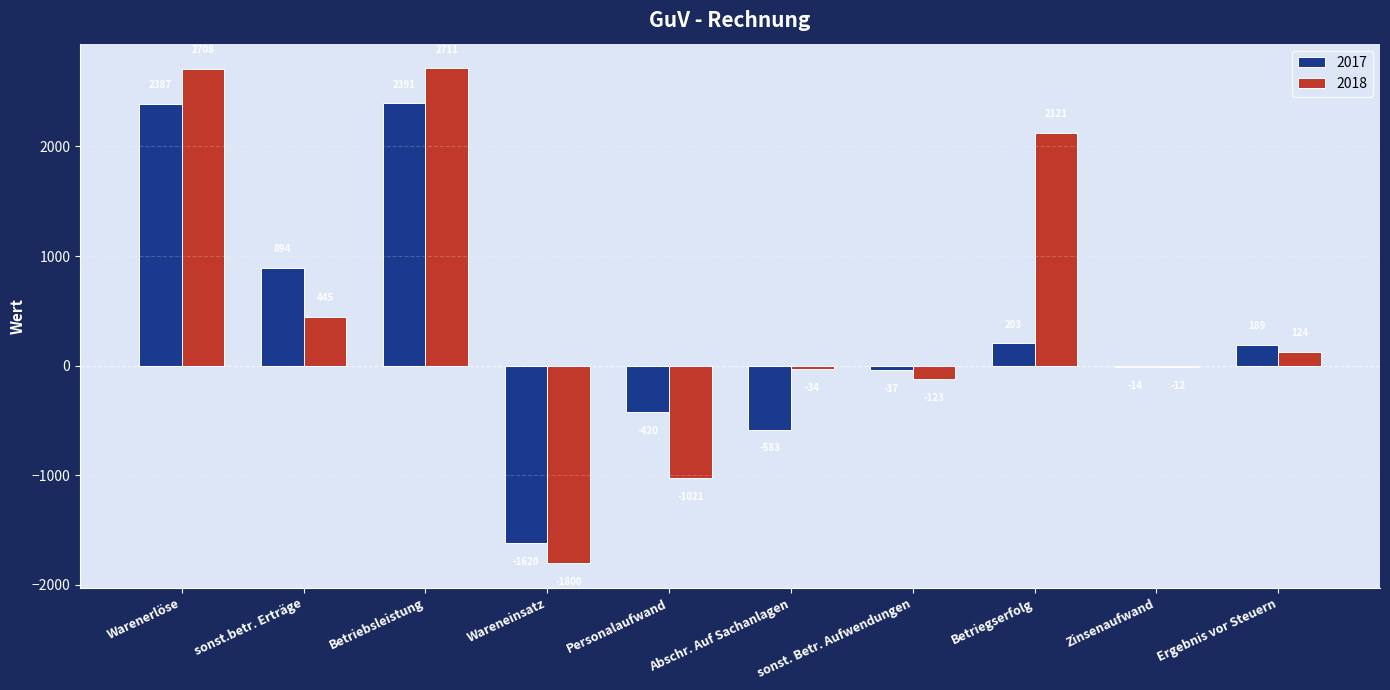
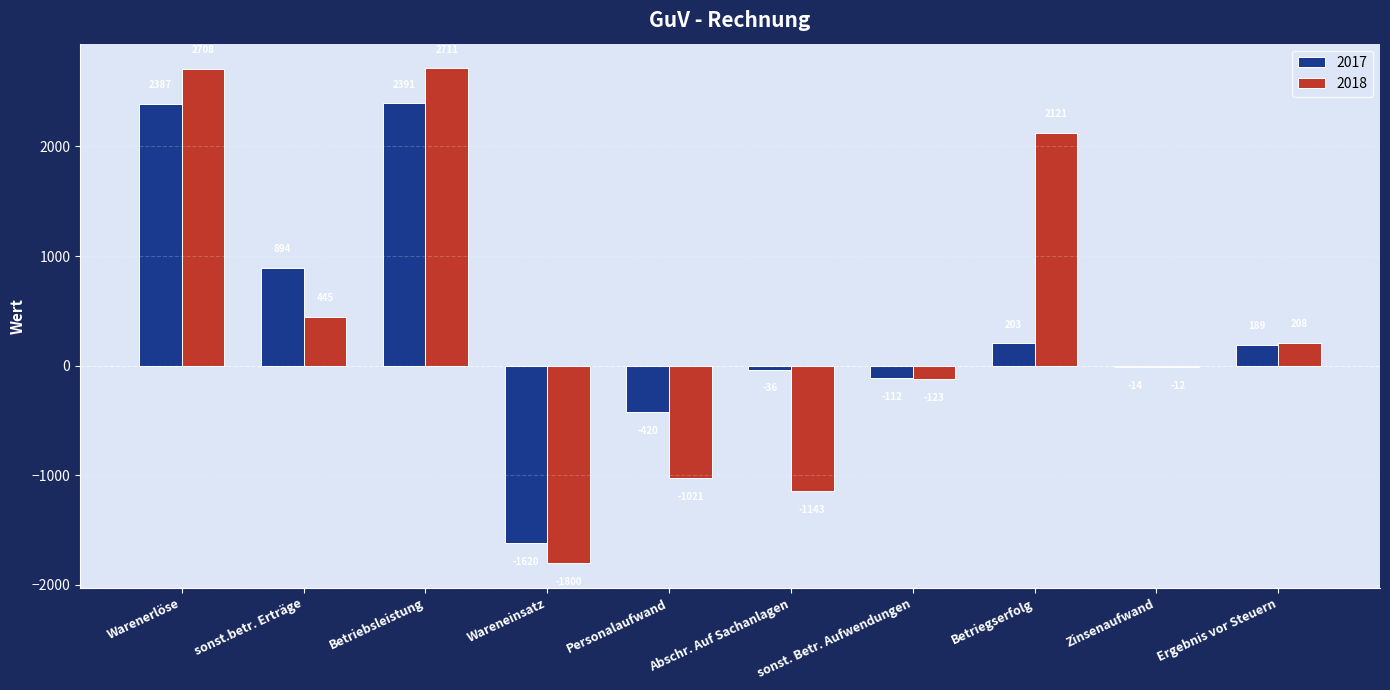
  {
    "2017": {
      "Warenerlöse": 2390,
      "sonst.betr. Erträge": 890,
      "Betriebsleistung": 2390,
      "Wareneinsatz": -1620,
      "Personalaufwand": -420,
-     "Abschr. Auf Sachanlagen": -580,
-     "sonst. Betr. Aufwendungen": -40,
+     "Abschr. Auf Sachanlagen": -40,
+     "sonst. Betr. Aufwendungen": -110,
      "Betriegserfolg": 200,
      "Ergebnis vor Steuern": 190
    },
    "2018": {
      "Warenerlöse": 2710,
      "sonst.betr. Erträge": 450,
      "Betriebsleistung": 2710,
      "Wareneinsatz": -1800,
      "Personalaufwand": -1020,
-     "Abschr. Auf Sachanlagen": -30,
+     "Abschr. Auf Sachanlagen": -1140,
      "sonst. Betr. Aufwendungen": -120,
      "Betriegserfolg": 2120,
-     "Ergebnis vor Steuern": 120
+     "Ergebnis vor Steuern": 210
    }
  }
